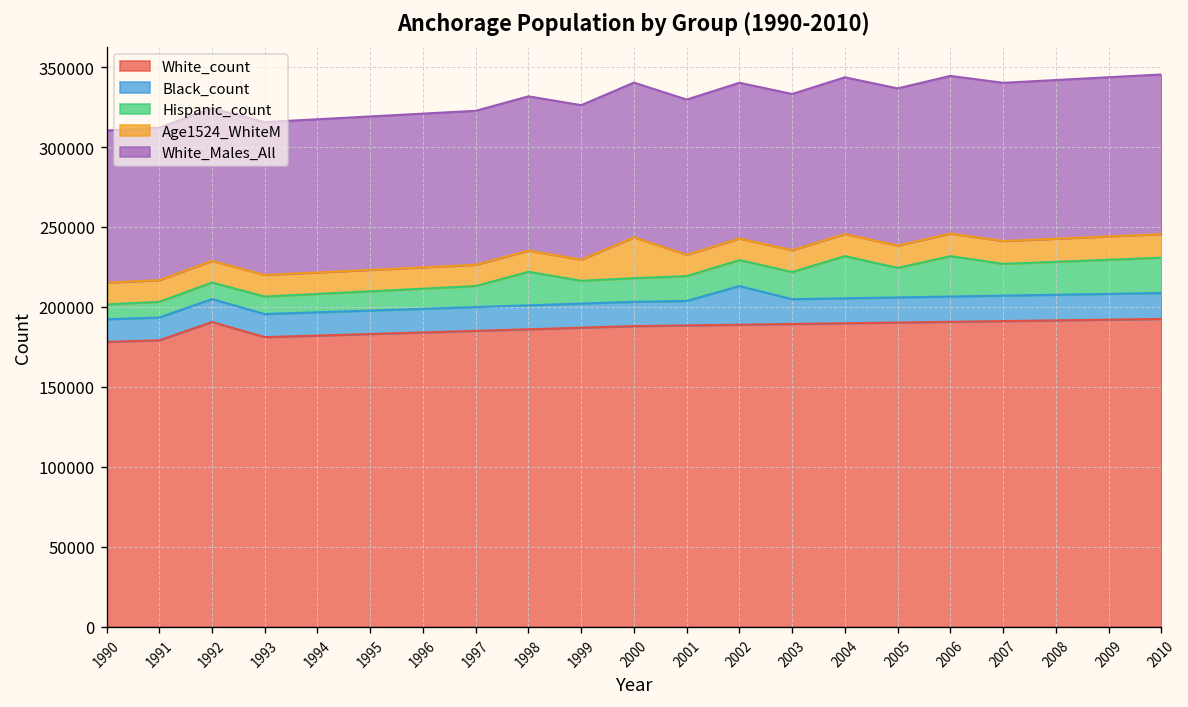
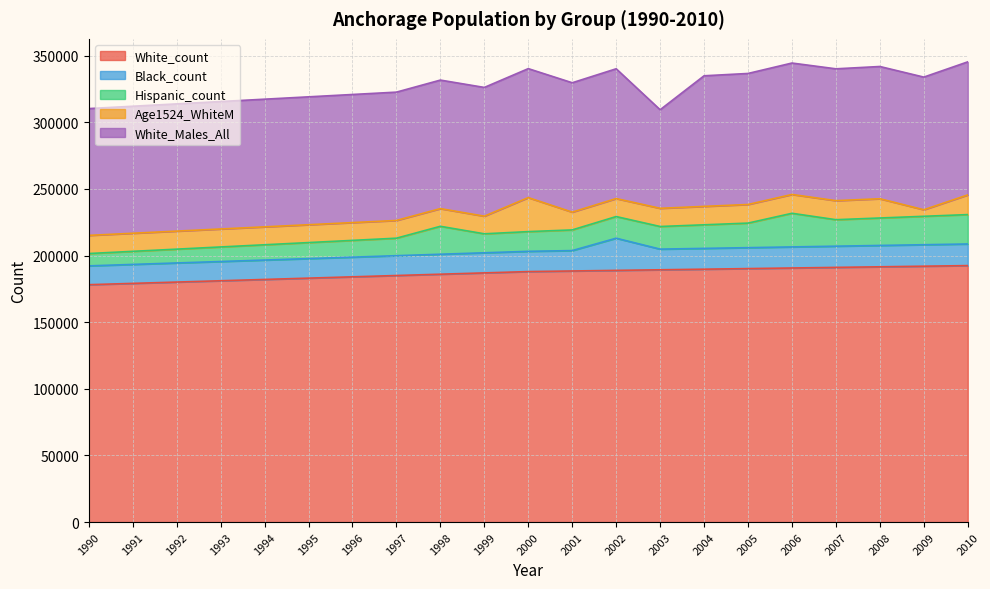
  {
    "White_count": {
      "1990": 178000,
      "1991": 179000,
-     "1992": 191000,
+     "1992": 180000,
      "1993": 181000,
      "1994": 182000,
      "1995": 183000,
      "1996": 184000,
      "1997": 185000,
      "1998": 186000,
      "1999": 187000,
      "2000": 188000,
      "2001": 188000,
      "2002": 189000,
      "2003": 189000,
      "2004": 190000,
      "2005": 190000,
      "2006": 191000,
      "2007": 191000,
      "2008": 192000,
      "2009": 192000,
      "2010": 192000
    },
    "Black_count": {
      "1990": 14000,
      "1991": 14000,
      "1992": 14000,
      "1993": 14000,
      "1994": 15000,
      "1995": 15000,
      "1996": 15000,
      "1997": 15000,
      "1998": 15000,
      "1999": 15000,
      "2000": 15000,
      "2001": 15000,
      "2002": 24000,
      "2003": 16000,
      "2004": 16000,
      "2005": 16000,
      "2006": 16000,
      "2007": 16000,
      "2008": 16000,
      "2009": 16000,
      "2010": 16000
    },
    "Hispanic_count": {
      "1990": 9000,
      "1991": 10000,
      "1992": 10000,
      "1993": 11000,
      "1994": 11000,
      "1995": 12000,
      "1996": 13000,
      "1997": 13000,
      "1998": 21000,
      "1999": 14000,
      "2000": 15000,
      "2001": 16000,
      "2002": 16000,
      "2003": 17000,
-     "2004": 26000,
+     "2004": 18000,
      "2005": 18000,
      "2006": 25000,
      "2007": 20000,
      "2008": 21000,
      "2009": 21000,
      "2010": 22000
    },
    "Age1524_WhiteM": {
      "1990": 14000,
      "1991": 14000,
      "1992": 14000,
      "1993": 13000,
      "1994": 13000,
      "1995": 13000,
      "1996": 13000,
      "1997": 13000,
      "1998": 13000,
      "1999": 13000,
      "2000": 26000,
      "2001": 13000,
      "2002": 13000,
      "2003": 14000,
      "2004": 14000,
      "2005": 14000,
      "2006": 14000,
      "2007": 14000,
      "2008": 14000,
-     "2009": 15000,
+     "2009": 5000,
      "2010": 15000
    },
    "White_Males_All": {
      "1990": 95000,
      "1994": 96000,
      "1995": 96000,
      "1996": 96000,
      "1997": 96000,
      "1998": 96000,
      "1999": 97000,
      "2000": 97000,
      "2001": 97000,
      "2002": 97000,
-     "2003": 98000,
+     "2003": 74000,
      "2004": 98000,
      "2005": 98000,
      "2006": 99000,
      "2007": 99000,
      "2008": 99000,
      "2009": 100000,
      "2010": 100000
    }
  }
